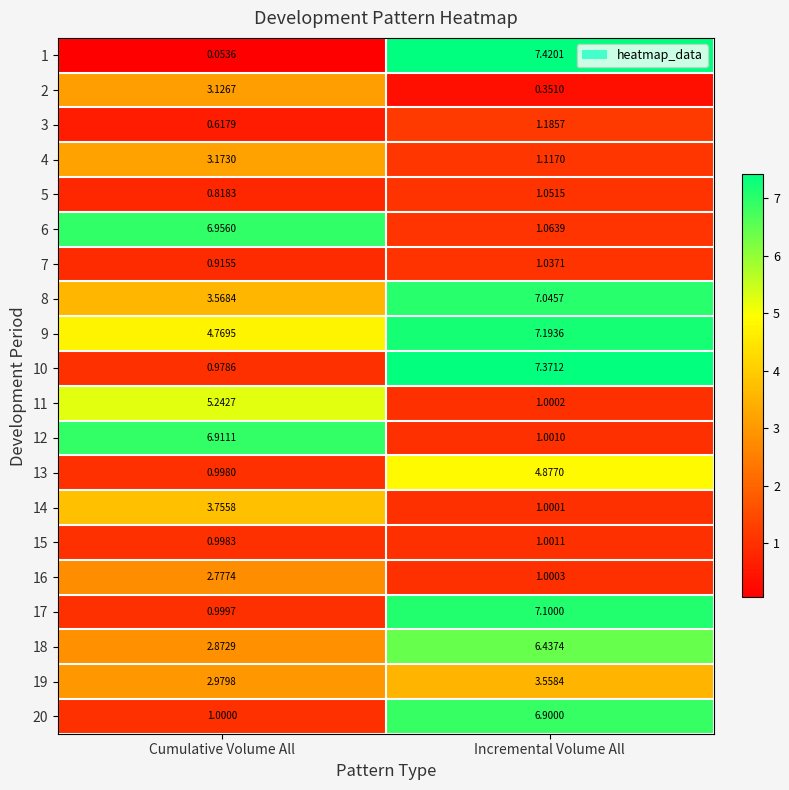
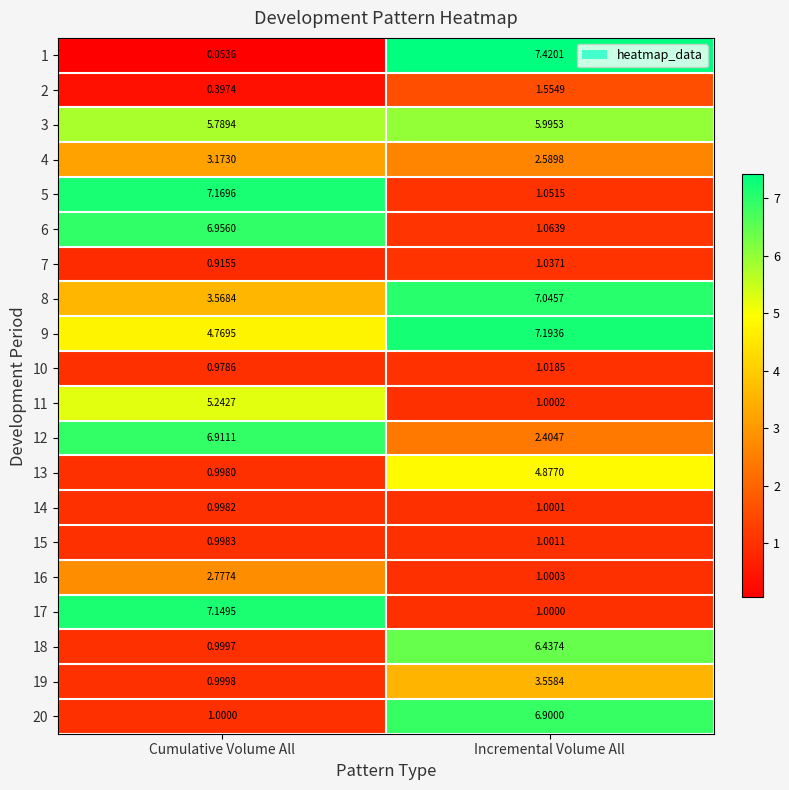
  {
    "1": {
      "Cumulative Volume All": 0.0536,
      "Incremental Volume All": 7.4201
    },
    "2": {
-     "Cumulative Volume All": 3.1267,
-     "Incremental Volume All": 0.3510
+     "Cumulative Volume All": 0.3974,
+     "Incremental Volume All": 1.5549
    },
    "3": {
-     "Cumulative Volume All": 0.6179,
-     "Incremental Volume All": 1.1857
+     "Cumulative Volume All": 5.7894,
+     "Incremental Volume All": 5.9953
    },
    "4": {
      "Cumulative Volume All": 3.1730,
-     "Incremental Volume All": 1.1170
+     "Incremental Volume All": 2.5898
    },
    "5": {
-     "Cumulative Volume All": 0.8183,
+     "Cumulative Volume All": 7.1696,
      "Incremental Volume All": 1.0515
    },
    "6": {
      "Cumulative Volume All": 6.9560,
      "Incremental Volume All": 1.0639
    },
    "7": {
      "Cumulative Volume All": 0.9155,
      "Incremental Volume All": 1.0371
    },
    "8": {
      "Cumulative Volume All": 3.5684,
      "Incremental Volume All": 7.0457
    },
    "9": {
      "Cumulative Volume All": 4.7695,
      "Incremental Volume All": 7.1936
    },
    "10": {
      "Cumulative Volume All": 0.9786,
-     "Incremental Volume All": 7.3712
+     "Incremental Volume All": 1.0185
    },
    "11": {
      "Cumulative Volume All": 5.2427,
      "Incremental Volume All": 1.0002
    },
    "12": {
      "Cumulative Volume All": 6.9111,
-     "Incremental Volume All": 1.0010
+     "Incremental Volume All": 2.4047
    },
    "13": {
      "Cumulative Volume All": 0.9980,
      "Incremental Volume All": 4.8770
    },
    "14": {
-     "Cumulative Volume All": 3.7558,
+     "Cumulative Volume All": 0.9982,
      "Incremental Volume All": 1.0001
    },
    "15": {
      "Cumulative Volume All": 0.9983,
      "Incremental Volume All": 1.0011
    },
    "16": {
      "Cumulative Volume All": 2.7774,
      "Incremental Volume All": 1.0003
    },
    "17": {
-     "Cumulative Volume All": 0.9997,
-     "Incremental Volume All": 7.1000
+     "Cumulative Volume All": 7.1495,
+     "Incremental Volume All": 1.0000
    },
    "18": {
-     "Cumulative Volume All": 2.8729,
+     "Cumulative Volume All": 0.9997,
      "Incremental Volume All": 6.4374
    },
    "19": {
-     "Cumulative Volume All": 2.9798,
+     "Cumulative Volume All": 0.9998,
      "Incremental Volume All": 3.5584
    },
    "20": {
      "Cumulative Volume All": 1.0000,
      "Incremental Volume All": 6.9000
    }
  }
